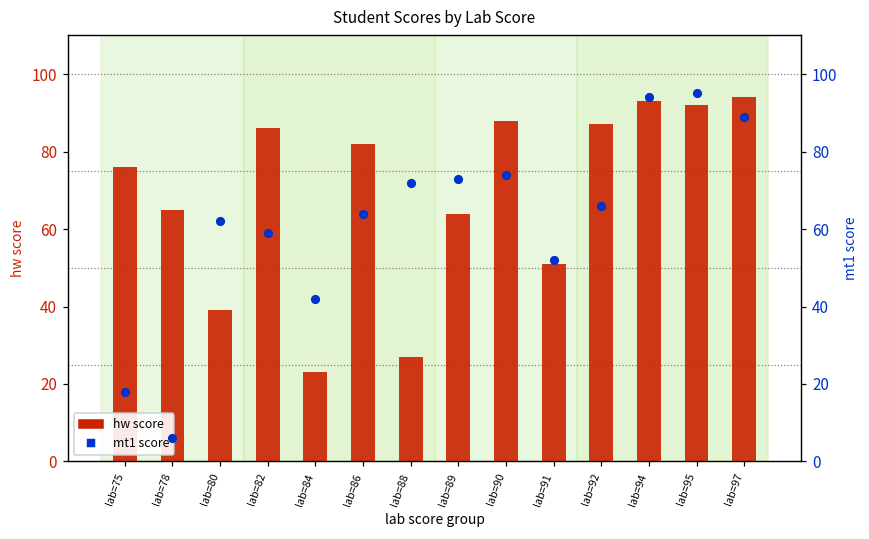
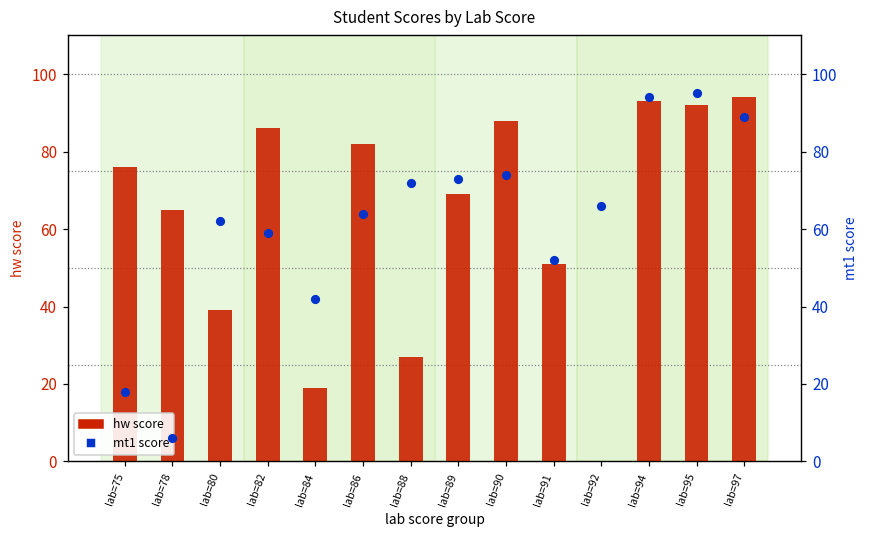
  {
    "hw score": {
      "lab=75": 76,
      "lab=78": 65,
      "lab=80": 39,
      "lab=82": 86,
-     "lab=84": 23,
+     "lab=84": 19,
      "lab=86": 82,
      "lab=88": 27,
-     "lab=89": 64,
+     "lab=89": 69,
      "lab=90": 88,
      "lab=91": 51,
-     "lab=92": 87,
+     "lab=92": 0,
      "lab=94": 93,
      "lab=95": 92,
      "lab=97": 94
    }
  }
